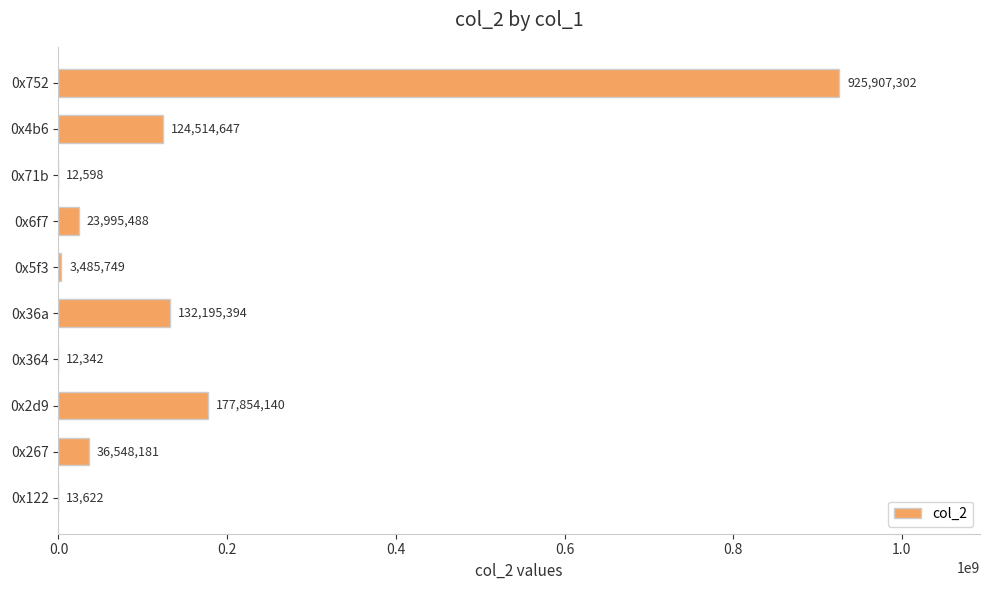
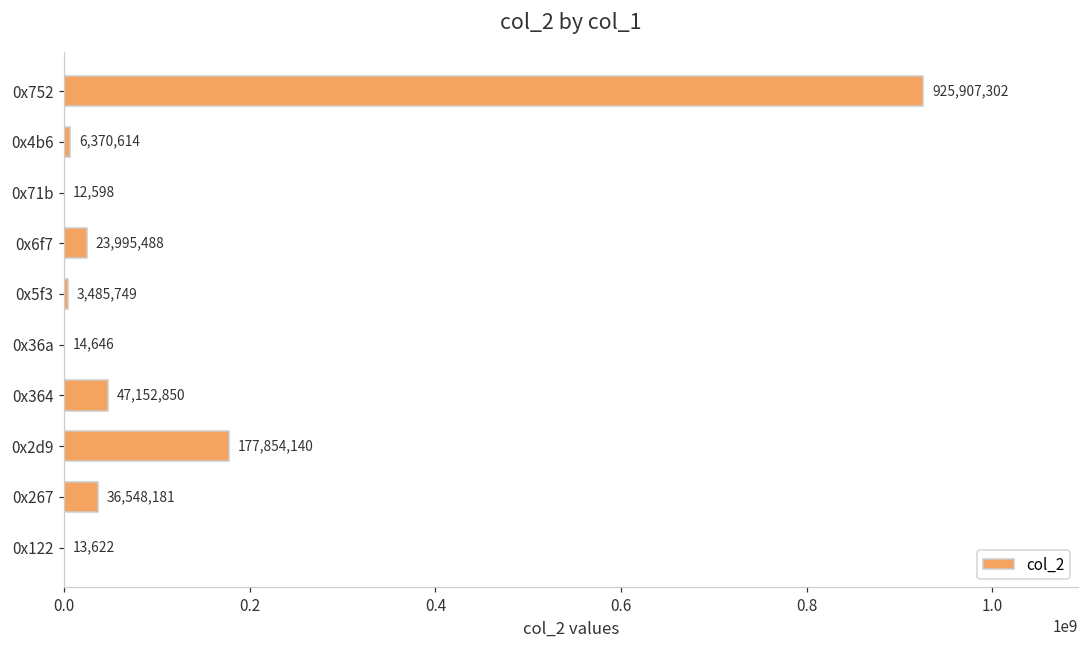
  {
    "0x752": "925,907,302",
-   "0x4b6": "124,514,647",
+   "0x4b6": "6,370,614",
    "0x71b": "12,598",
    "0x6f7": "23,995,488",
    "0x5f3": "3,485,749",
-   "0x36a": "132,195,394",
-   "0x364": "12,342",
+   "0x36a": "14,646",
+   "0x364": "47,152,850",
    "0x2d9": "177,854,140",
    "0x267": "36,548,181",
    "0x122": "13,622"
  }
